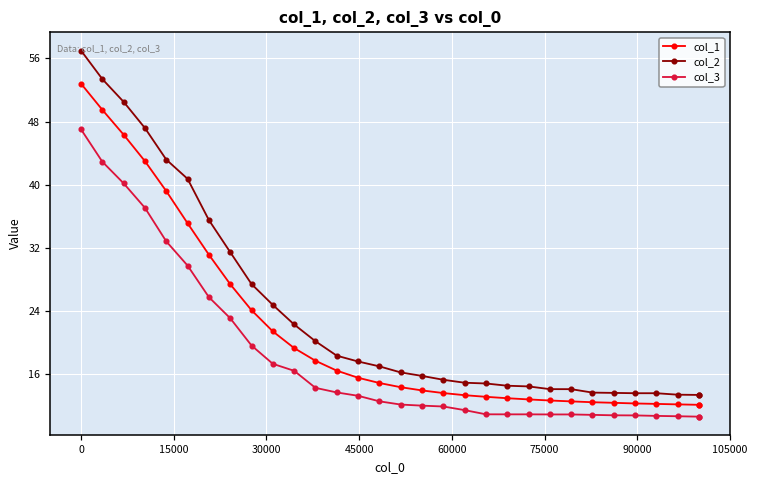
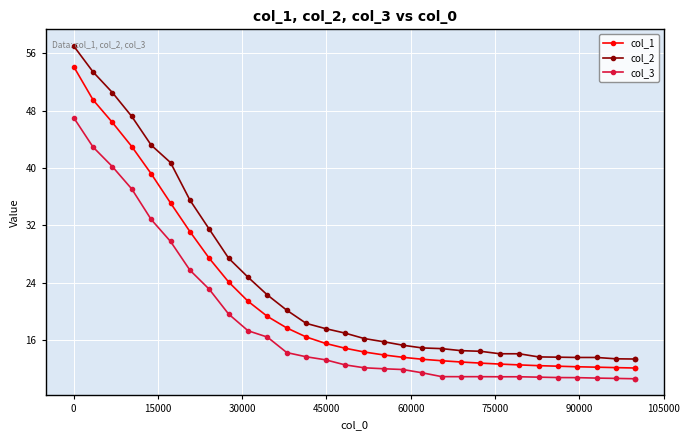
  {
    "col_1": {
-     "0": 53
+     "0": 54
    },
    "col_3": {
      "0": 47
    }
  }
